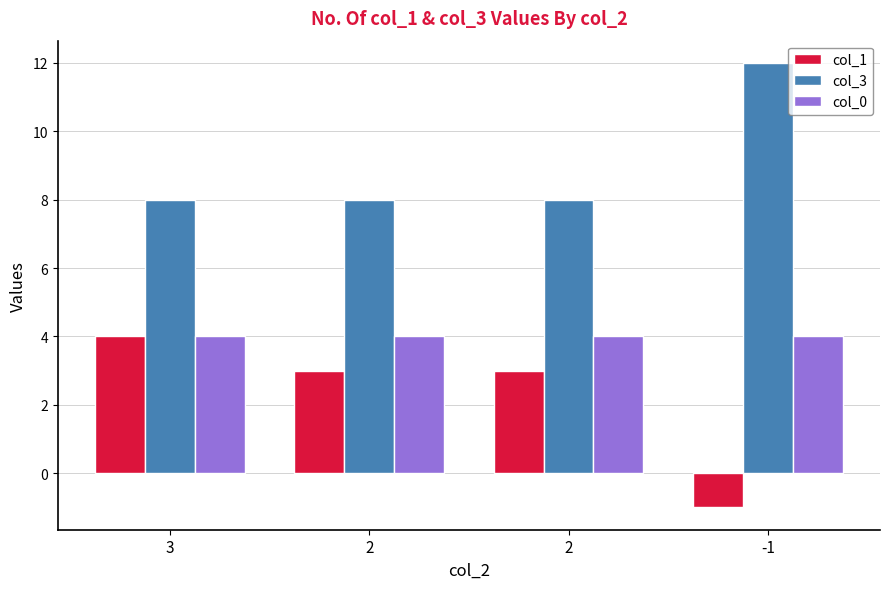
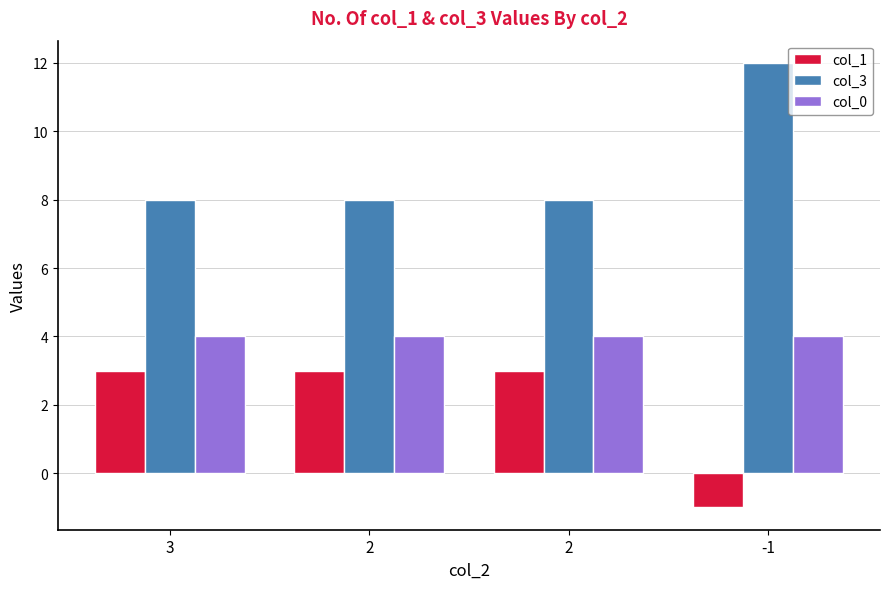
  {
    "col_1": {
-     "3": 4,
+     "3": 3,
      "-1": -1
    },
    "col_3": {
      "3": 8,
      "-1": 12
    },
    "col_0": {
      "3": 4,
      "-1": 4
    }
  }
